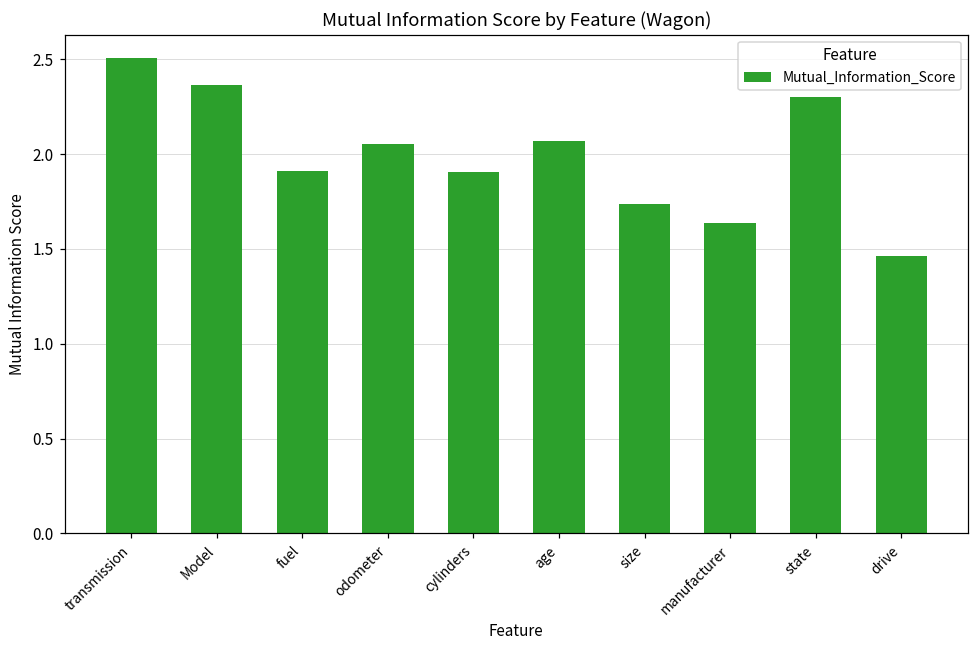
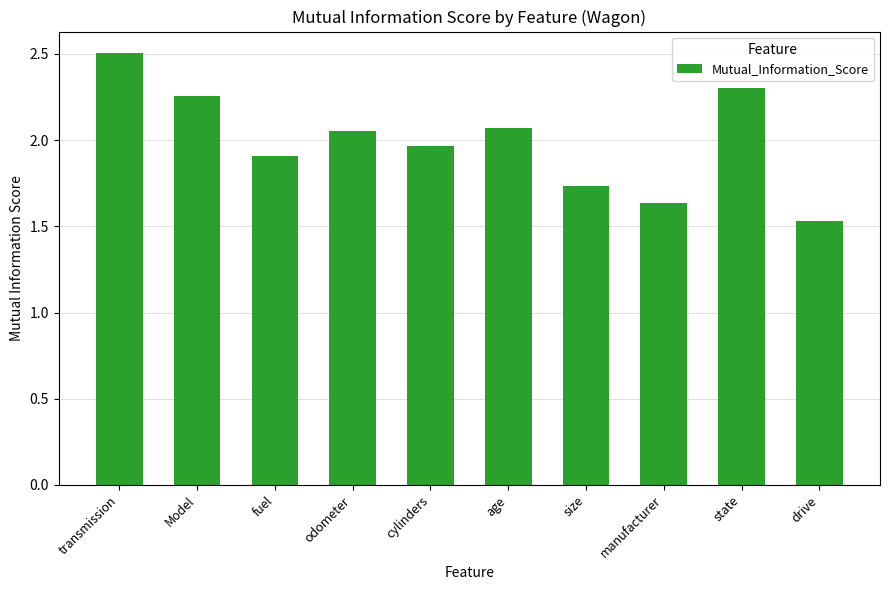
  {
    "transmission": 2.50,
-   "Model": 2.37,
+   "Model": 2.26,
    "fuel": 1.91,
    "odometer": 2.05,
-   "cylinders": 1.91,
+   "cylinders": 1.97,
    "age": 2.07,
    "size": 1.73,
    "manufacturer": 1.64,
    "state": 2.30,
-   "drive": 1.46
+   "drive": 1.53
  }
